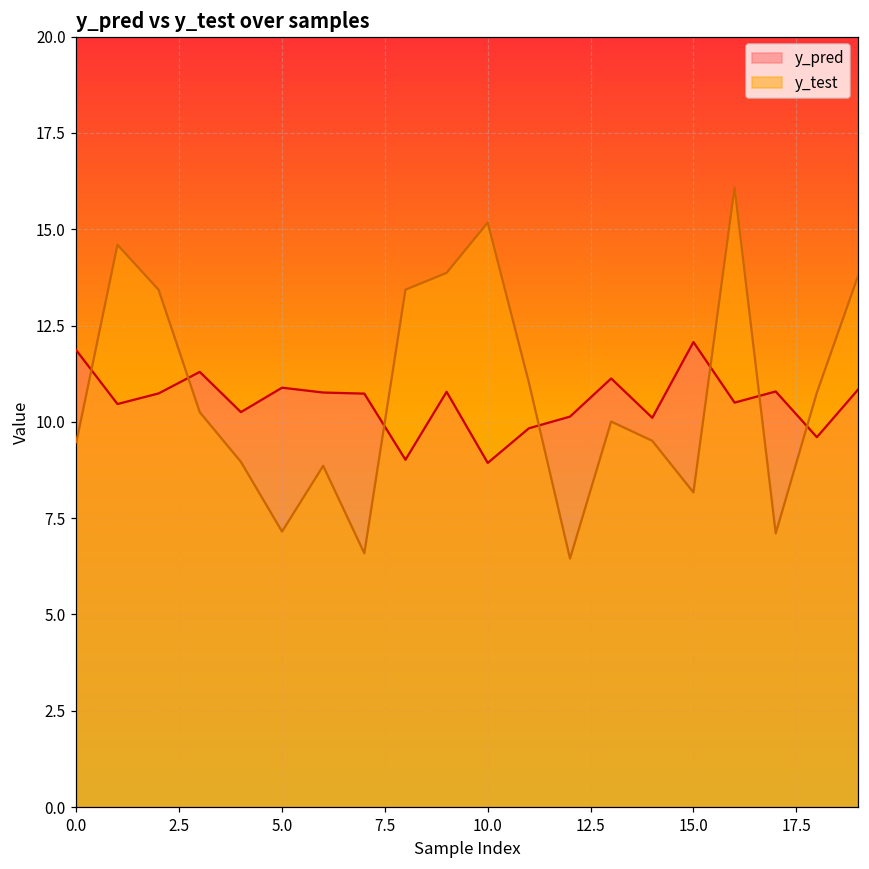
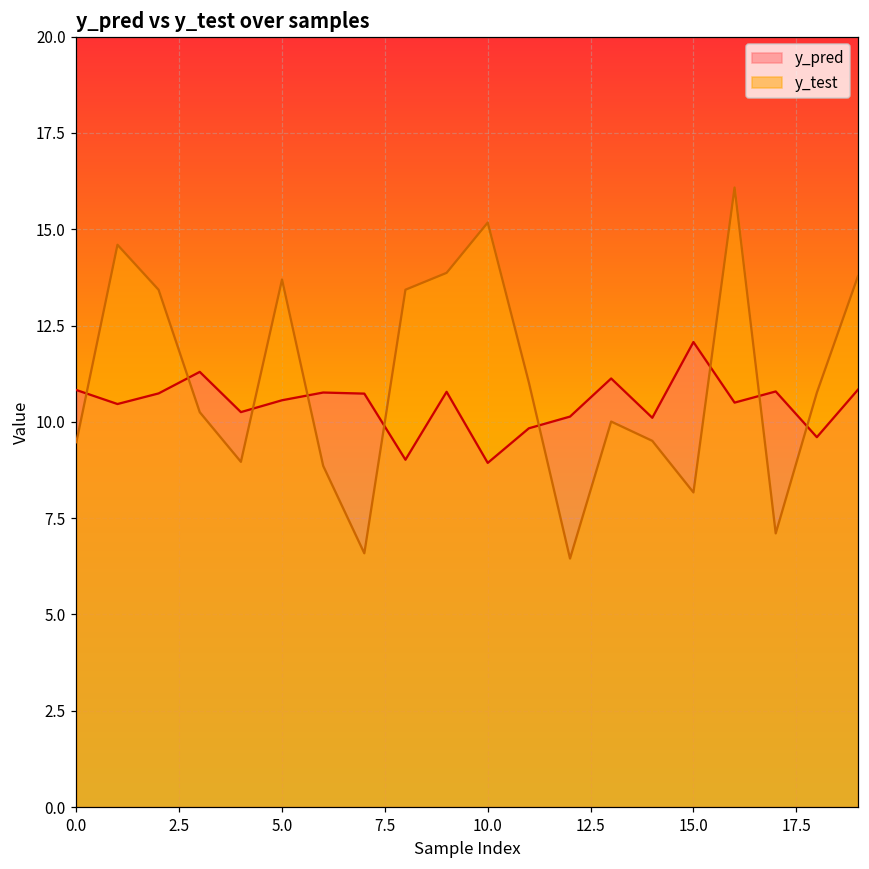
  {
    "y_pred": {
-     "0.0": 11.9,
-     "5.0": 10.9,
+     "0.0": 10.8,
+     "5.0": 10.6,
      "10.0": 8.9,
      "15.0": 12.1
    },
    "y_test": {
      "0.0": 9.5,
-     "5.0": 7.2,
+     "5.0": 13.7,
      "10.0": 15.2,
      "15.0": 8.2
    }
  }
